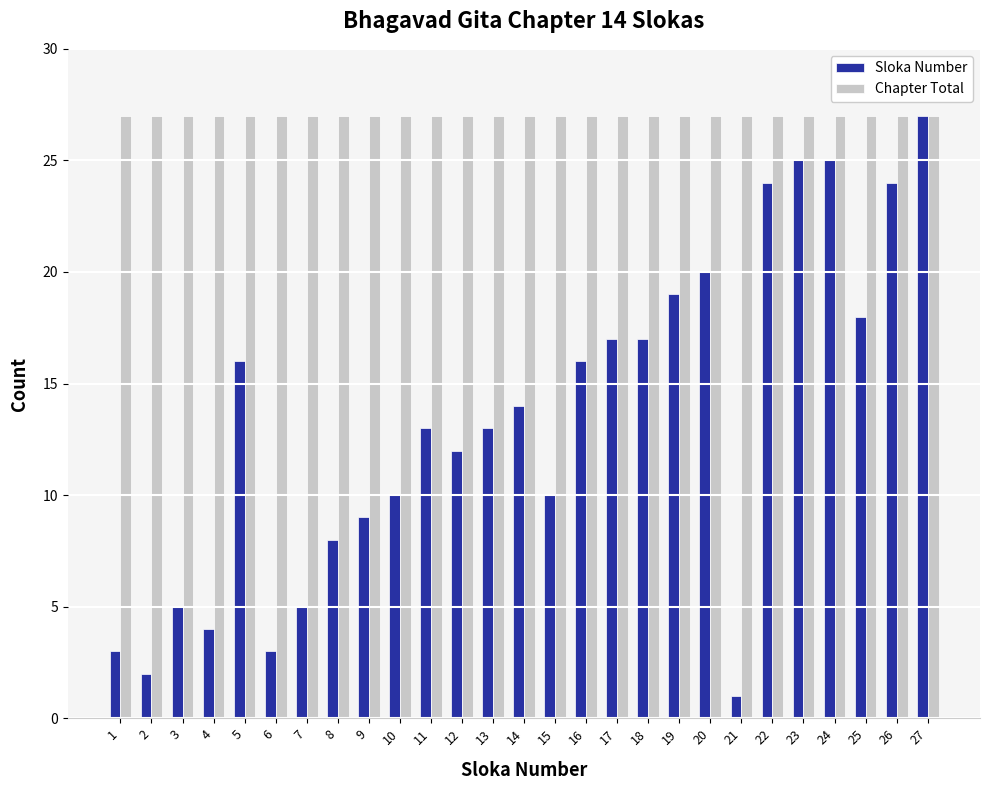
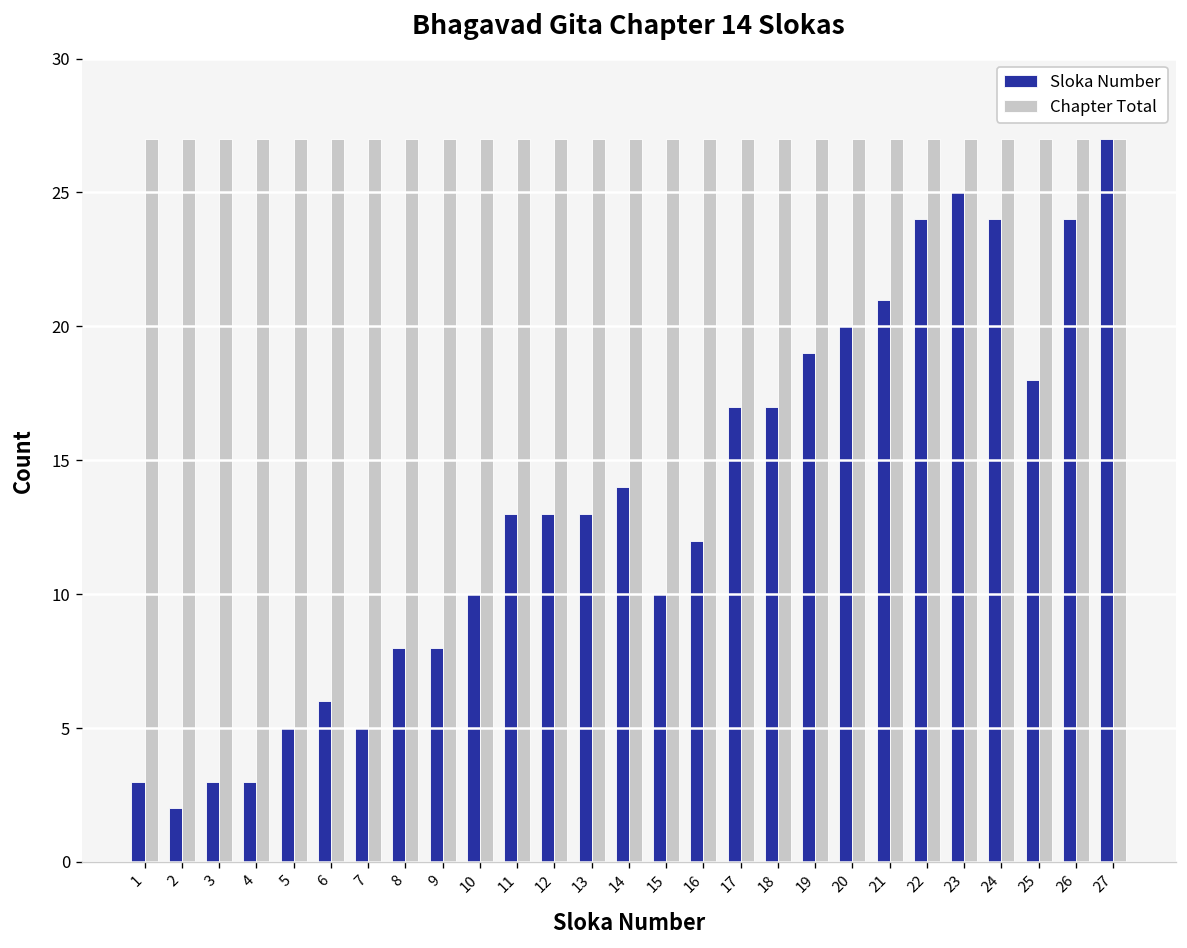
  {
    "Sloka Number": {
      "1": 3,
      "2": 2,
-     "3": 5,
-     "4": 4,
-     "5": 16,
-     "6": 3,
+     "3": 3,
+     "4": 3,
+     "5": 5,
+     "6": 6,
      "7": 5,
      "8": 8,
-     "9": 9,
+     "9": 8,
      "10": 10,
      "11": 13,
-     "12": 12,
+     "12": 13,
      "13": 13,
      "14": 14,
      "15": 10,
-     "16": 16,
+     "16": 12,
      "17": 17,
      "18": 17,
      "19": 19,
      "20": 20,
-     "21": 1,
+     "21": 21,
      "22": 24,
      "23": 25,
-     "24": 25,
+     "24": 24,
      "25": 18,
      "26": 24,
      "27": 27
    },
    "Chapter Total": {
      "1": 27,
      "2": 27,
      "3": 27,
      "4": 27,
      "5": 27,
      "6": 27,
      "7": 27,
      "8": 27,
      "9": 27,
      "10": 27,
      "11": 27,
      "12": 27,
      "13": 27,
      "14": 27,
      "15": 27,
      "16": 27,
      "17": 27,
      "18": 27,
      "19": 27,
      "20": 27,
      "21": 27,
      "22": 27,
      "23": 27,
      "24": 27,
      "25": 27,
      "26": 27,
      "27": 27
    }
  }
